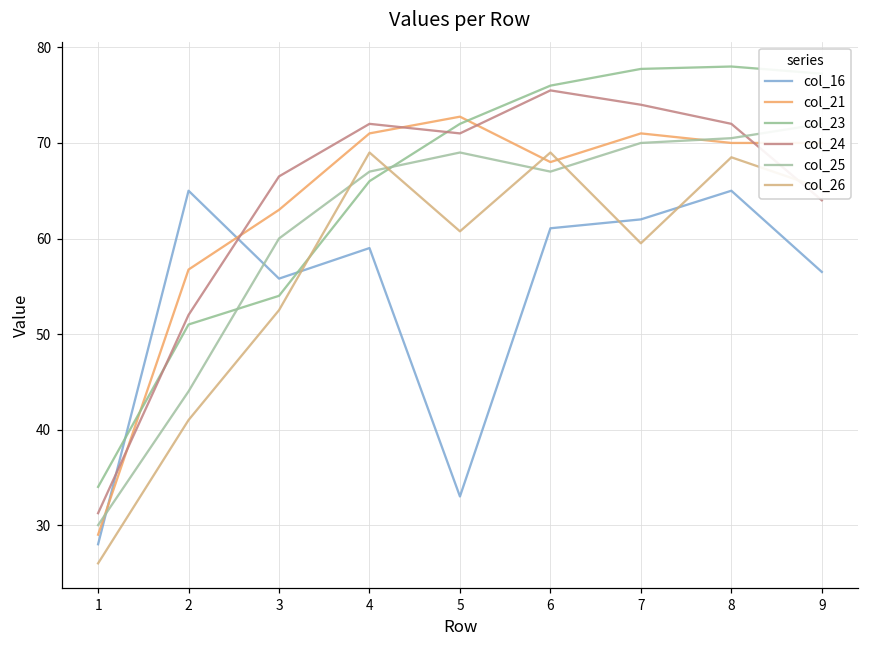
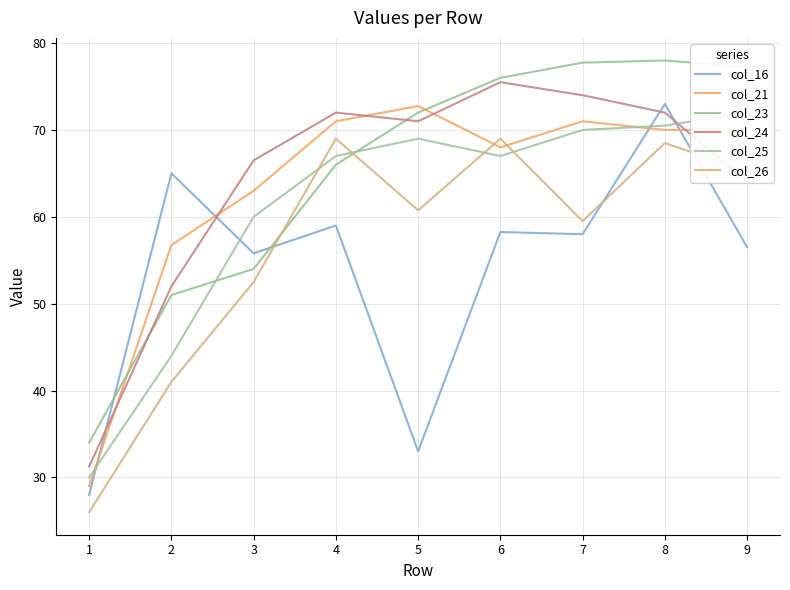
  {
    "col_16": {
      "1": 28,
      "2": 65,
      "3": 56,
      "4": 59,
      "5": 33,
-     "6": 61,
-     "7": 62,
-     "8": 65,
+     "6": 58,
+     "7": 58,
+     "8": 73,
      "9": 57
    }
  }
